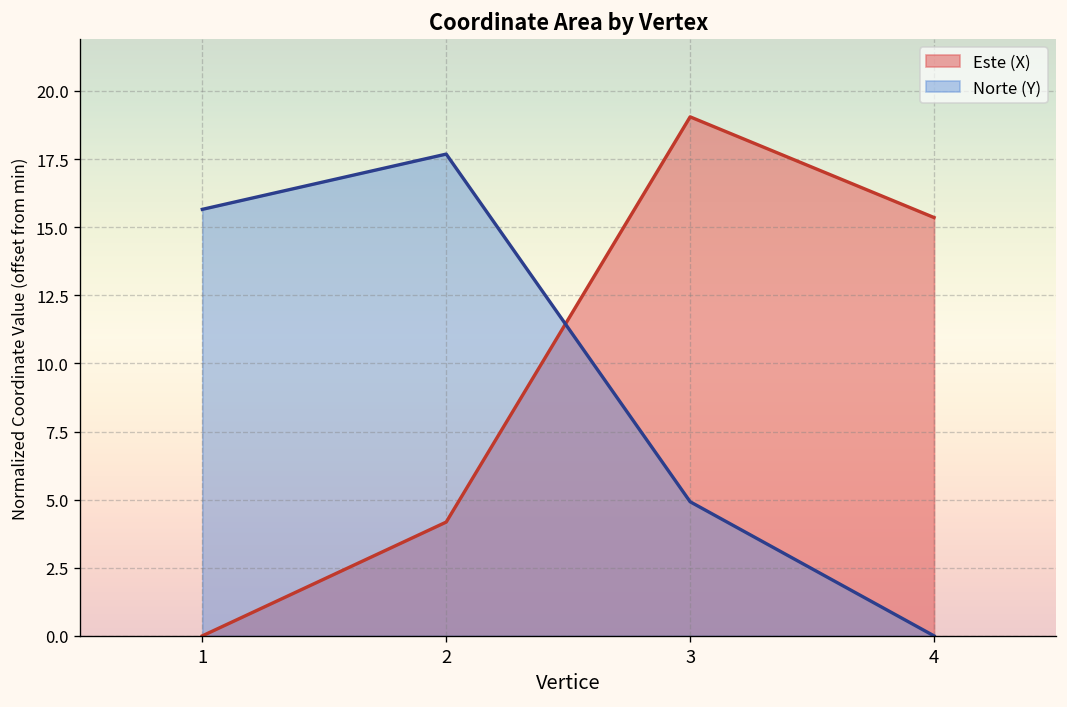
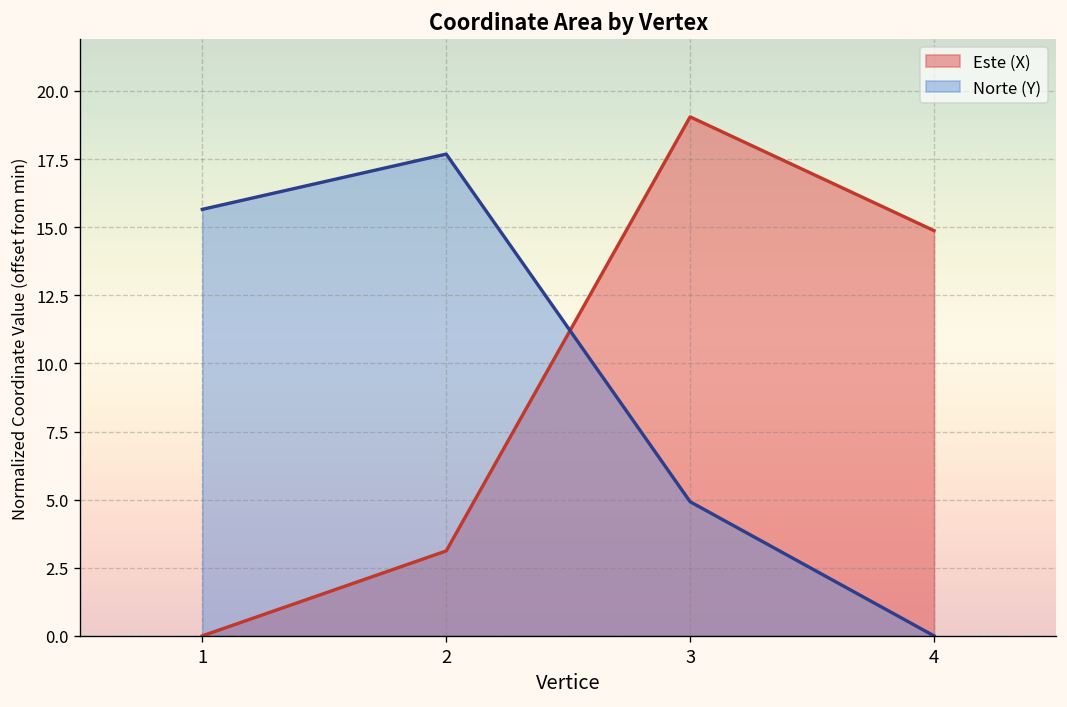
  {
    "Este (X)": {
      "1": 0.0,
-     "2": 4.2,
+     "2": 3.1,
      "3": 19.0,
-     "4": 15.4
+     "4": 14.9
    },
    "Norte (Y)": {
      "1": 15.7,
      "2": 17.7,
      "3": 4.9,
      "4": 0.0
    }
  }
